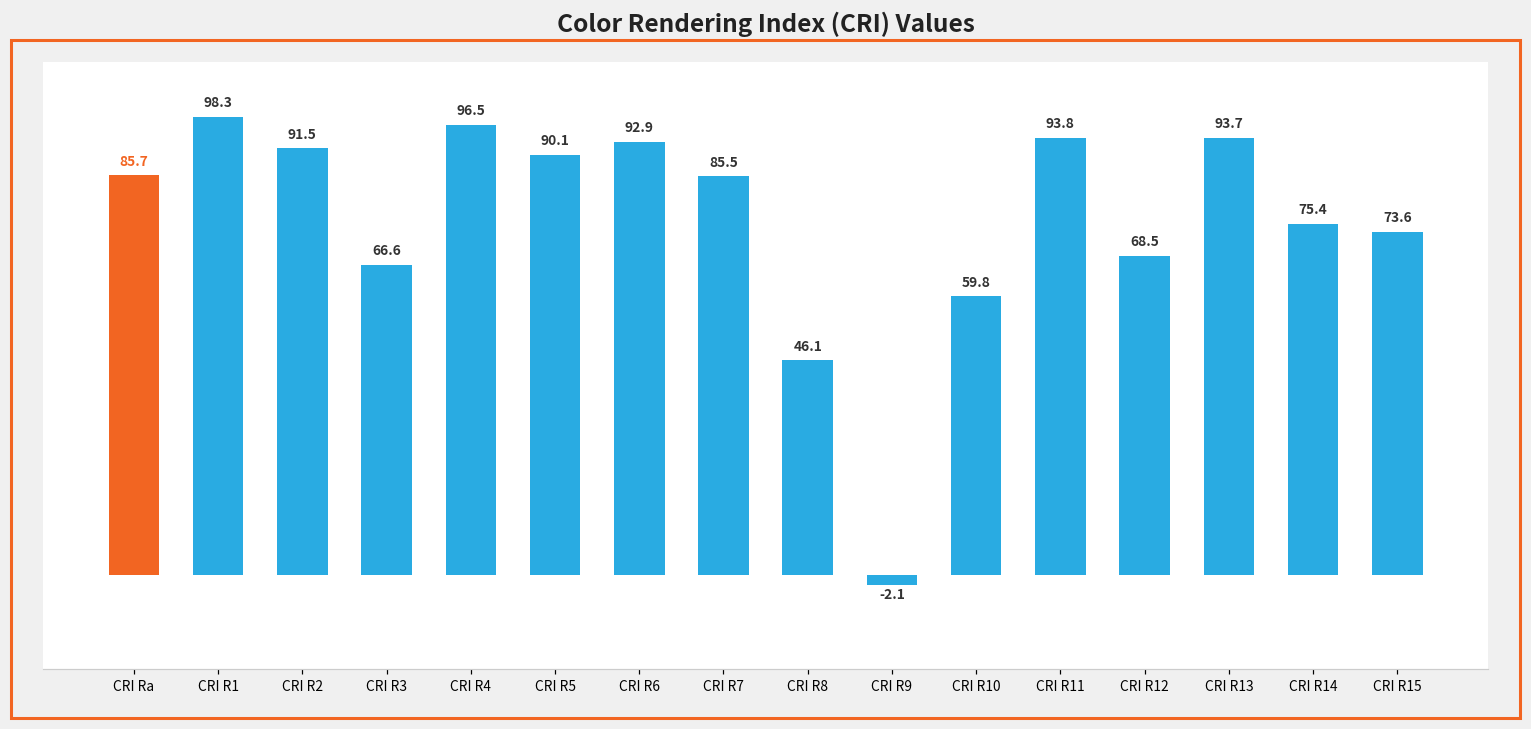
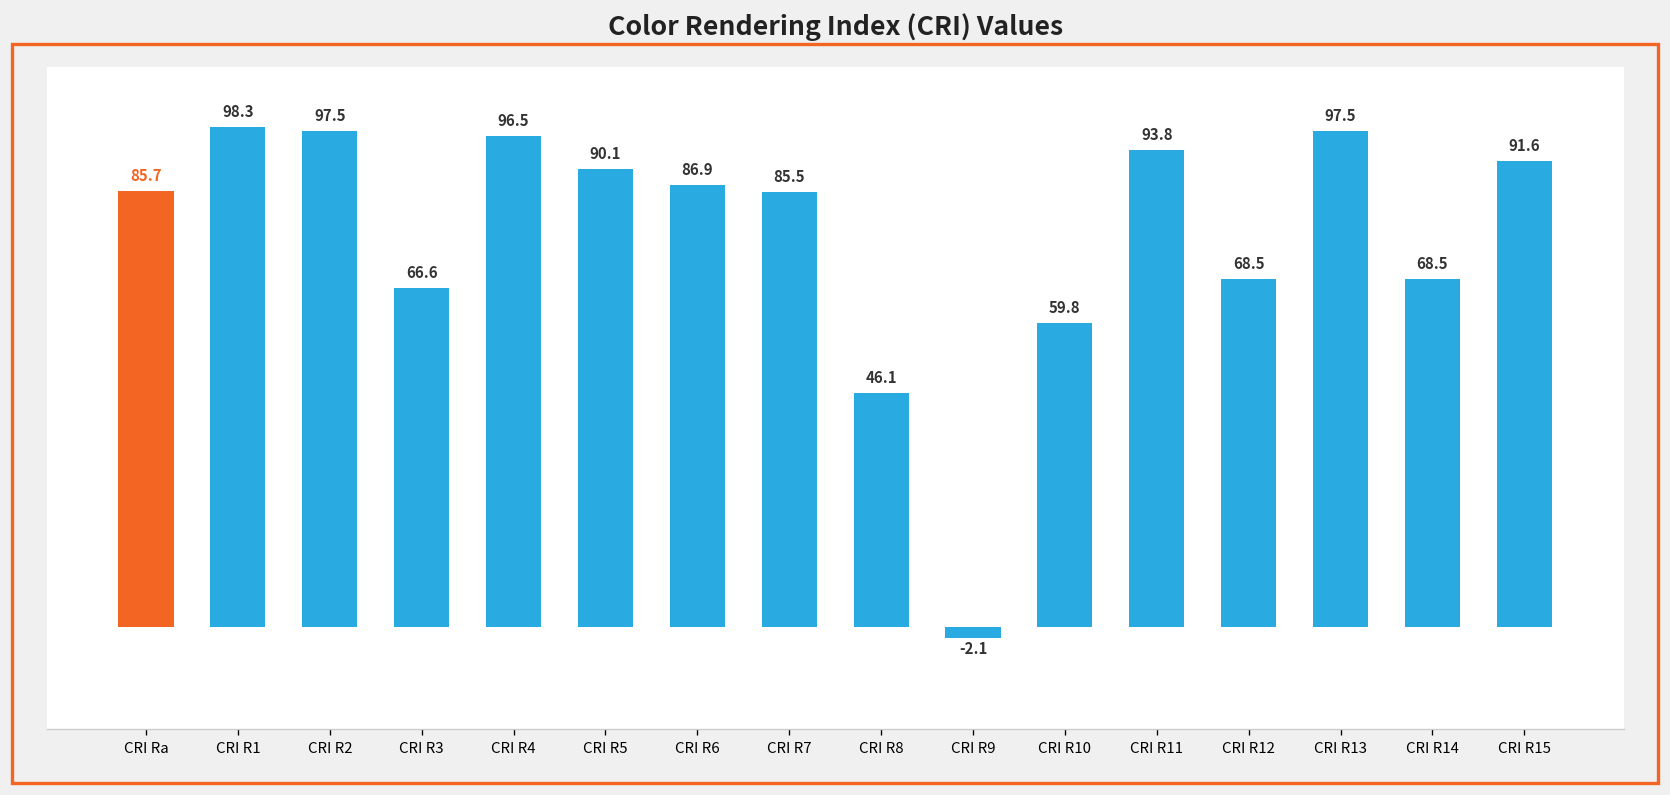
  {
    "CRI Ra": 85.7,
    "CRI R1": 98.3,
-   "CRI R2": 91.5,
+   "CRI R2": 97.5,
    "CRI R3": 66.6,
    "CRI R4": 96.5,
    "CRI R5": 90.1,
-   "CRI R6": 92.9,
+   "CRI R6": 86.9,
    "CRI R7": 85.5,
    "CRI R8": 46.1,
    "CRI R9": -2.1,
    "CRI R10": 59.8,
    "CRI R11": 93.8,
    "CRI R12": 68.5,
-   "CRI R13": 93.7,
-   "CRI R14": 75.4,
-   "CRI R15": 73.6
+   "CRI R13": 97.5,
+   "CRI R14": 68.5,
+   "CRI R15": 91.6
  }
